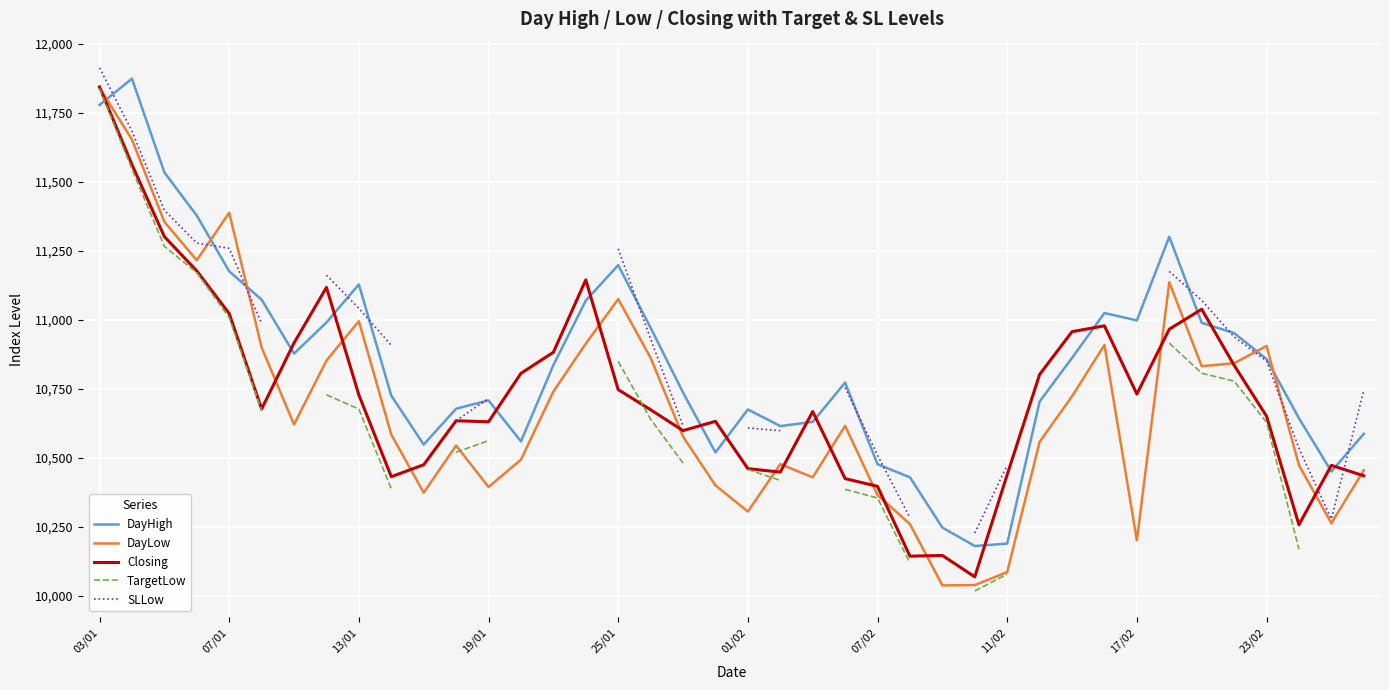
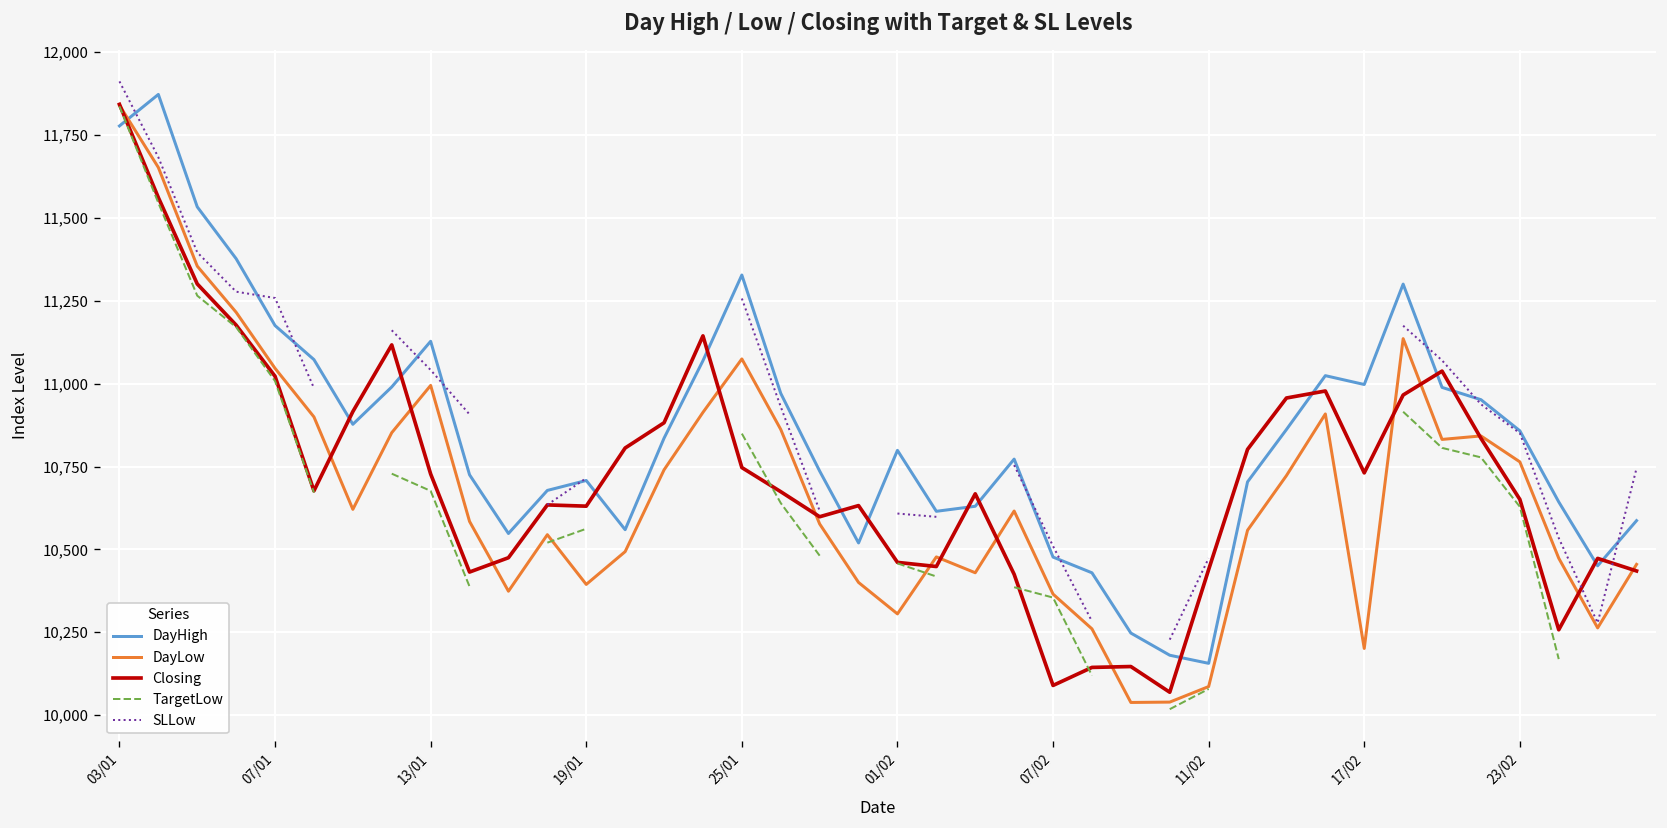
  {
    "DayHigh": {
      "03/01": "11,780",
      "07/01": "11,180",
      "13/01": "11,130",
-     "25/01": "11,200",
-     "01/02": "10,680",
+     "25/01": "11,330",
+     "01/02": "10,800",
      "07/02": "10,480",
-     "11/02": "10,190",
+     "11/02": "10,160",
      "17/02": "11,000"
    },
    "DayLow": {
-     "07/01": "11,390",
+     "07/01": "11,050",
      "13/01": "10,990",
      "19/01": "10,390",
      "25/01": "11,070",
      "01/02": "10,310",
      "07/02": "10,370",
      "17/02": "10,200",
-     "23/02": "10,910"
+     "23/02": "10,760"
    },
    "Closing": {
      "07/01": "11,020",
      "13/01": "10,730",
      "19/01": "10,630",
      "25/01": "10,750",
-     "07/02": "10,400",
+     "07/02": "10,090",
      "11/02": "10,440",
      "17/02": "10,730",
      "23/02": "10,650"
    },
    "TargetLow": {
      "07/01": "11,010",
      "13/01": "10,680",
      "19/01": "10,560",
      "25/01": "10,850",
      "07/02": "10,350",
      "23/02": "10,630"
    },
    "SLLow": {
      "03/01": "11,910",
      "07/01": "11,260",
      "13/01": "11,040",
      "25/01": "11,260",
      "01/02": "10,610",
      "07/02": "10,510",
      "11/02": "10,470"
    }
  }
